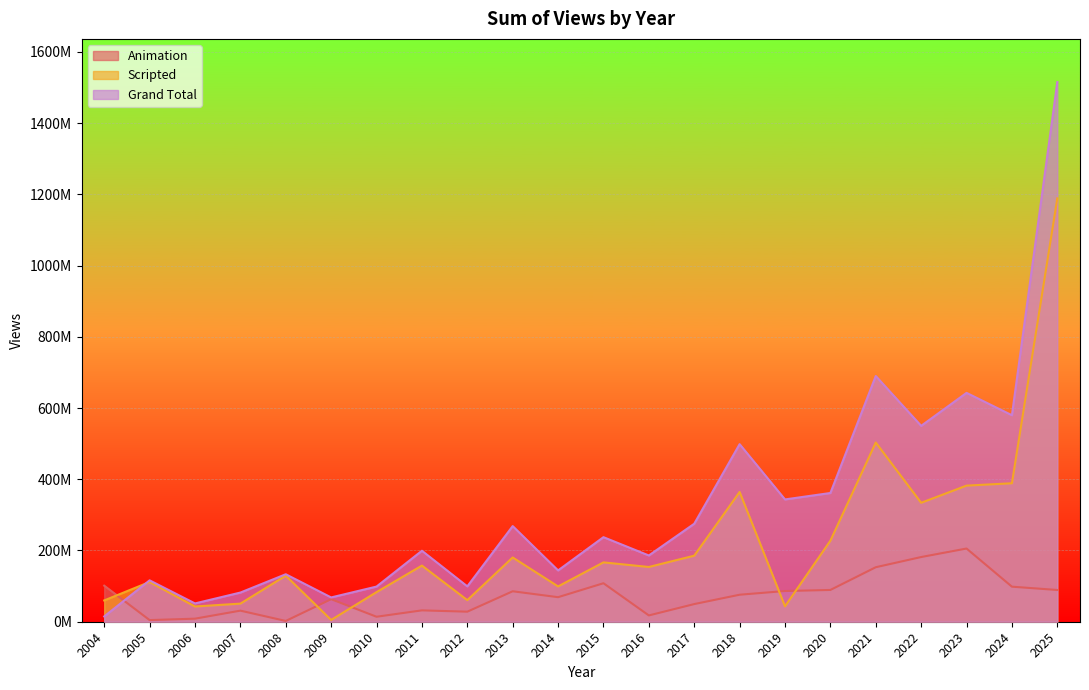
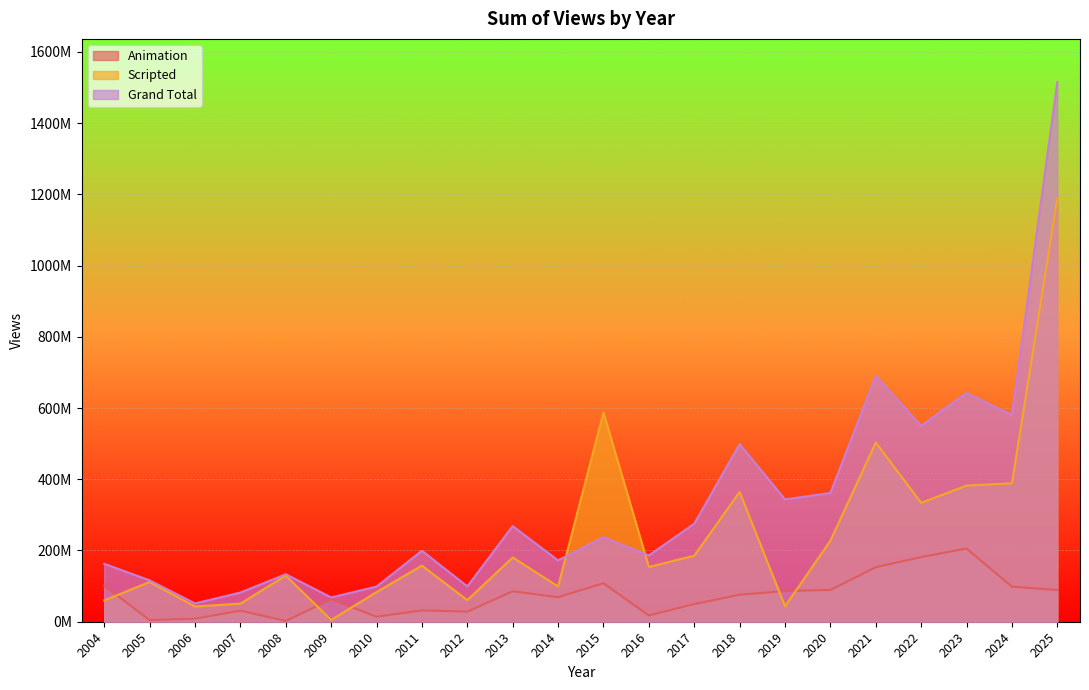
  {
    "Animation": {
      "2004": 100000000,
      "2005": 0,
      "2006": 10000000,
      "2007": 30000000,
      "2008": 0,
      "2010": 10000000,
      "2011": 30000000,
      "2012": 30000000,
      "2013": 90000000,
      "2014": 70000000,
      "2015": 110000000,
      "2016": 20000000,
      "2017": 50000000,
      "2018": 80000000,
      "2019": 90000000,
      "2020": 90000000,
      "2021": 150000000,
      "2022": 180000000,
      "2023": 210000000,
      "2024": 100000000,
      "2025": 90000000
    },
    "Scripted": {
      "2004": 60000000,
      "2006": 40000000,
      "2007": 50000000,
      "2009": 10000000,
      "2010": 80000000,
      "2011": 160000000,
      "2012": 60000000,
      "2013": 180000000,
      "2014": 100000000,
-     "2015": 170000000,
+     "2015": 590000000,
      "2016": 150000000,
      "2017": 190000000,
      "2018": 360000000,
      "2019": 40000000,
      "2020": 230000000,
      "2021": 500000000,
      "2022": 330000000,
      "2023": 380000000,
      "2024": 390000000,
      "2025": 1190000000
    },
    "Grand Total": {
-     "2004": 10000000,
+     "2004": 160000000,
      "2006": 50000000,
      "2007": 80000000,
      "2010": 100000000,
      "2011": 200000000,
      "2012": 100000000,
      "2013": 270000000,
-     "2014": 140000000,
+     "2014": 170000000,
      "2015": 240000000,
      "2016": 190000000,
      "2017": 280000000,
      "2018": 500000000,
      "2019": 340000000,
      "2020": 360000000,
      "2021": 690000000,
      "2022": 550000000,
      "2023": 640000000,
      "2024": 580000000,
      "2025": 1520000000
    }
  }
